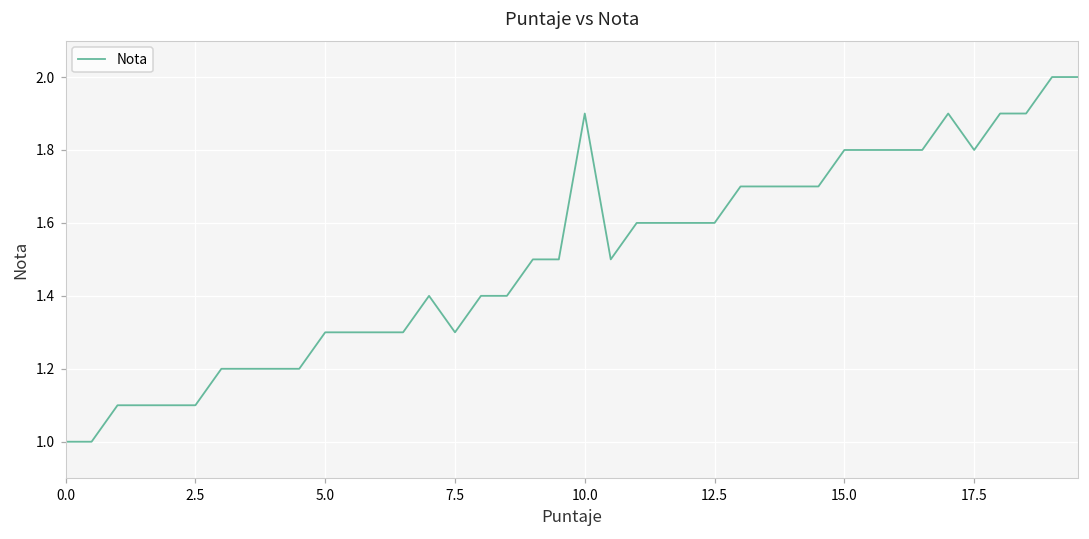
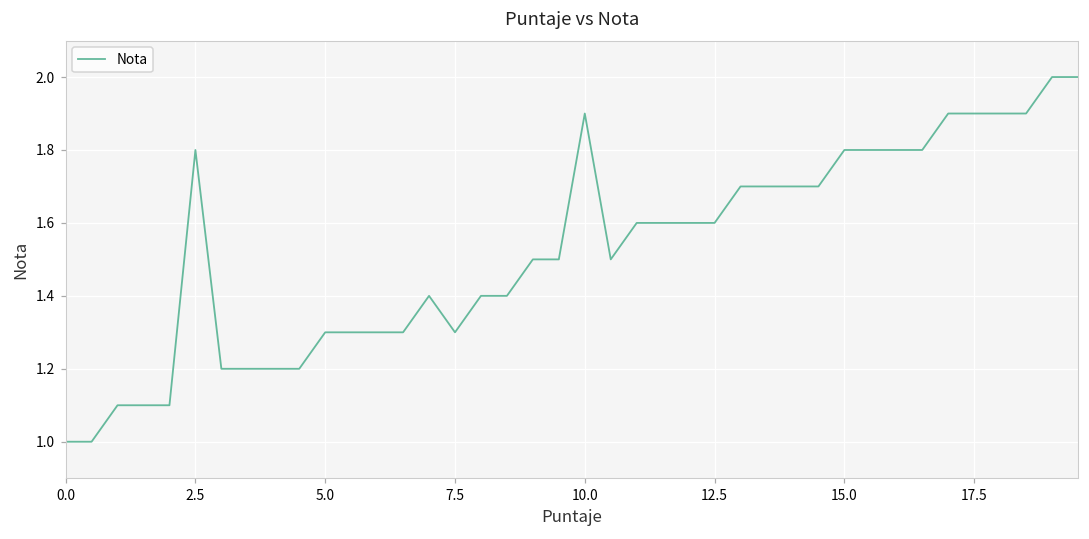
  {
    "0.0": 1.0,
-   "2.5": 1.1,
+   "2.5": 1.8,
    "5.0": 1.3,
    "7.5": 1.3,
    "10.0": 1.9,
    "12.5": 1.6,
    "15.0": 1.8,
-   "17.5": 1.8
+   "17.5": 1.9
  }
